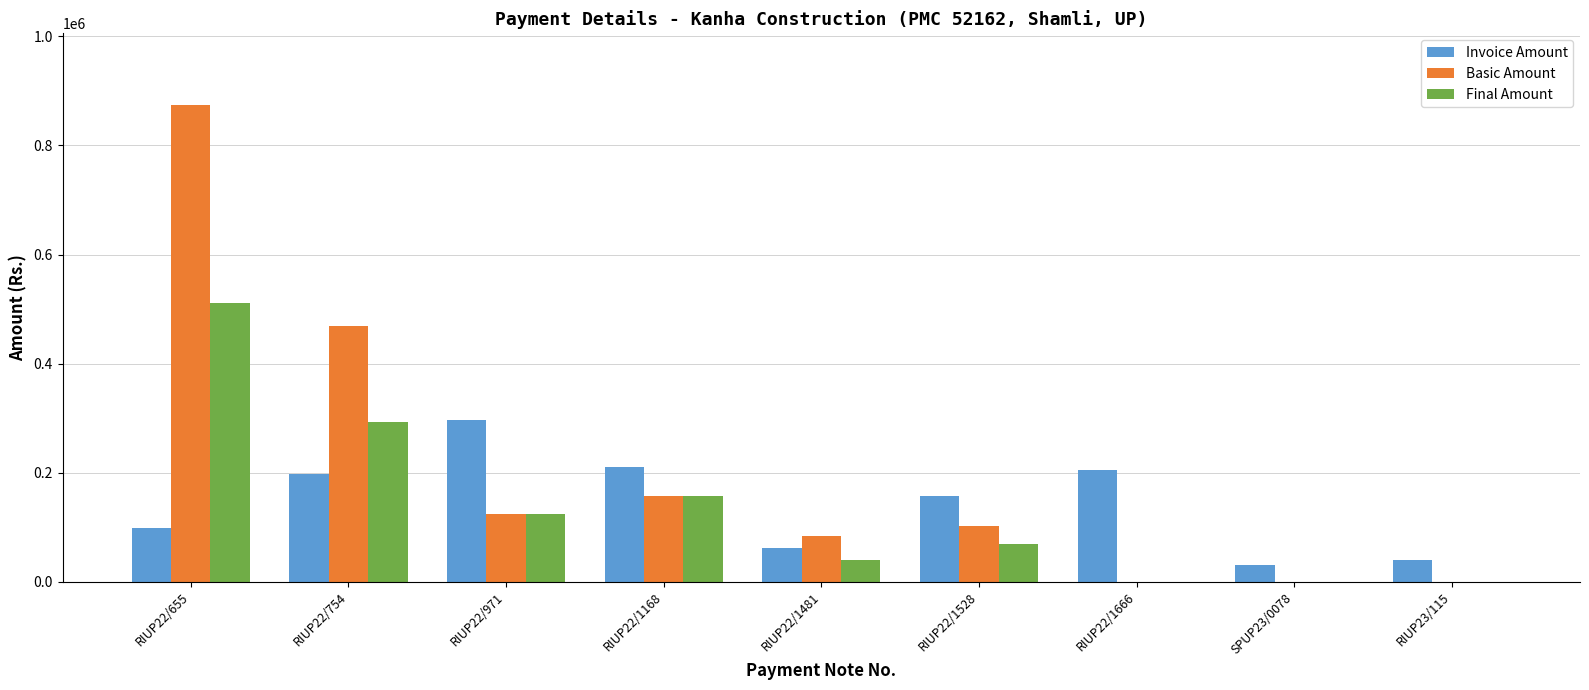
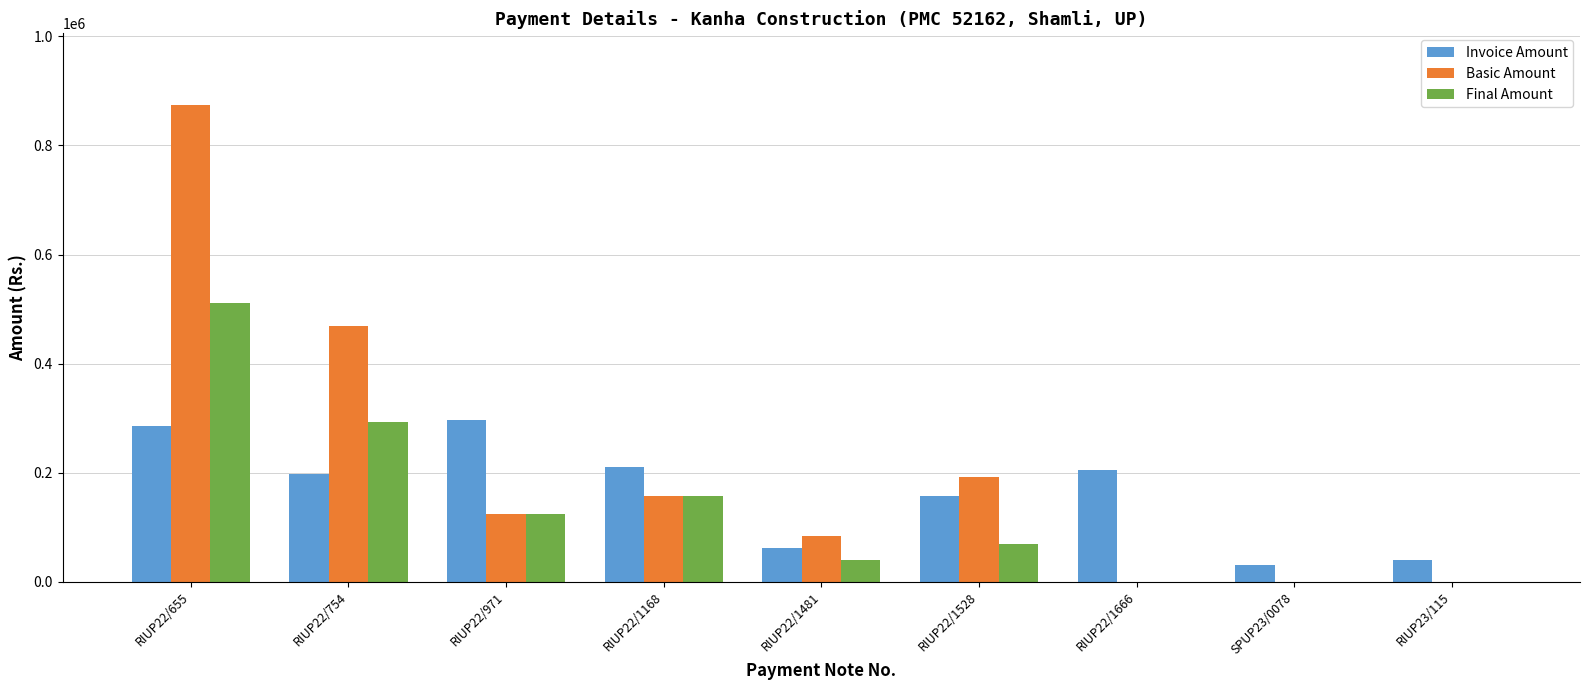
  {
    "Invoice Amount": {
-     "RIUP22/655": 100000,
+     "RIUP22/655": 290000,
      "RIUP22/754": 200000,
      "RIUP22/971": 300000,
      "RIUP22/1168": 210000,
      "RIUP22/1481": 60000,
      "RIUP22/1528": 160000,
      "RIUP22/1666": 200000,
      "SPUP23/0078": 30000,
      "RIUP23/115": 40000
    },
    "Basic Amount": {
      "RIUP22/655": 870000,
      "RIUP22/754": 470000,
      "RIUP22/971": 130000,
      "RIUP22/1168": 160000,
      "RIUP22/1481": 80000,
-     "RIUP22/1528": 100000,
+     "RIUP22/1528": 190000,
      "RIUP22/1666": 0,
      "SPUP23/0078": 0,
      "RIUP23/115": 0
    },
    "Final Amount": {
      "RIUP22/655": 510000,
      "RIUP22/754": 290000,
      "RIUP22/971": 130000,
      "RIUP22/1168": 160000,
      "RIUP22/1481": 40000,
      "RIUP22/1528": 70000,
      "RIUP22/1666": 0,
      "SPUP23/0078": 0,
      "RIUP23/115": 0
    }
  }
